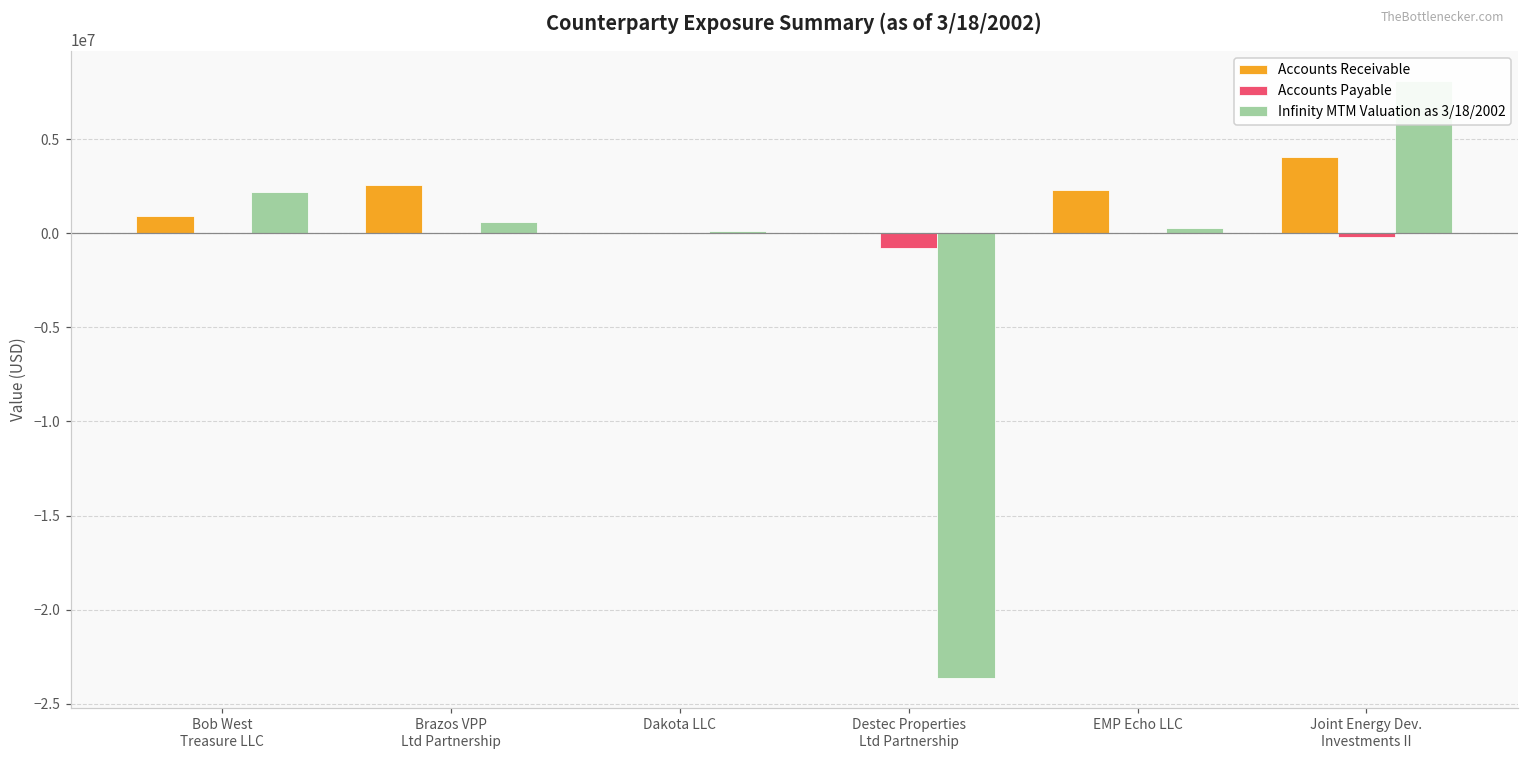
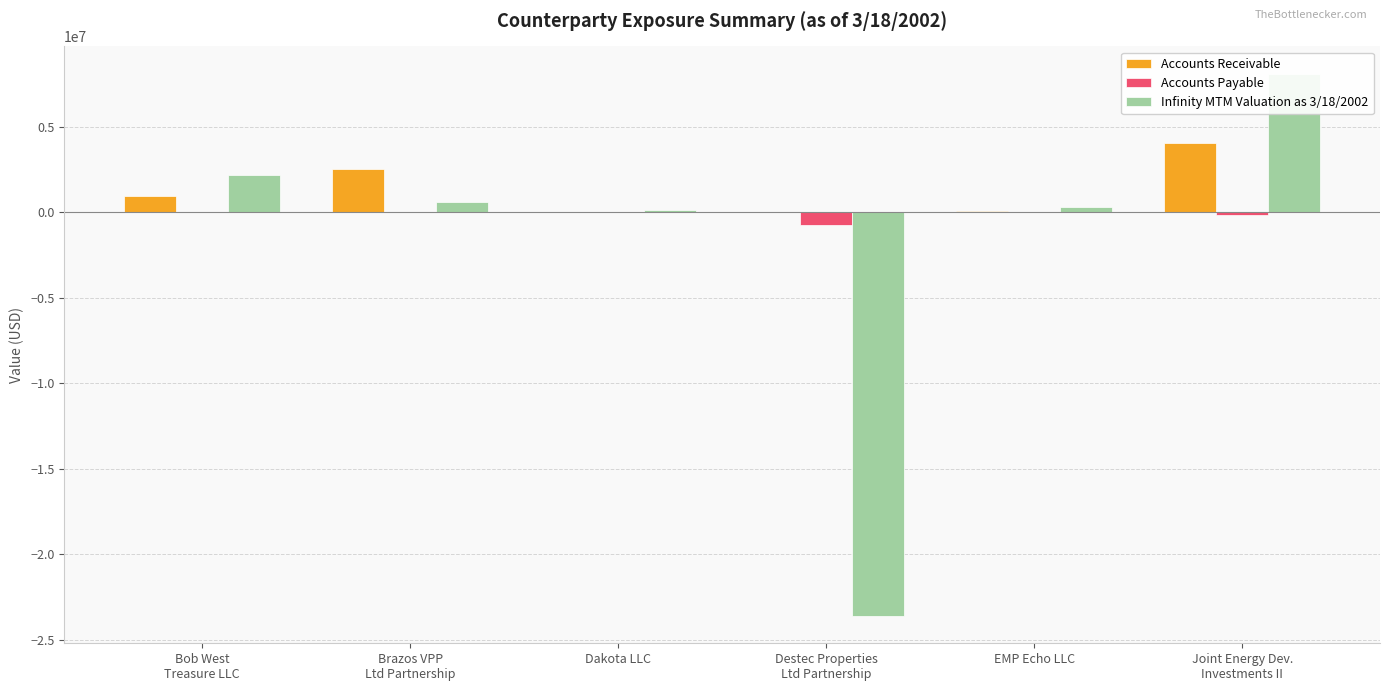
  {
    "Accounts Receivable": {
      "Bob West Treasure LLC": 900000,
      "Brazos VPP Ltd Partnership": 2500000,
      "Destec Properties Ltd Partnership": 0,
-     "EMP Echo LLC": 2300000,
+     "EMP Echo LLC": 0,
      "Joint Energy Dev. Investments II": 4100000
    },
    "Accounts Payable": {
      "Bob West Treasure LLC": 0,
      "Brazos VPP Ltd Partnership": 0,
      "Dakota LLC": 0,
      "Destec Properties Ltd Partnership": -800000,
      "EMP Echo LLC": 0,
      "Joint Energy Dev. Investments II": -200000
    },
    "Infinity MTM Valuation as 3/18/2002": {
      "Bob West Treasure LLC": 2200000,
      "Brazos VPP Ltd Partnership": 600000,
      "Destec Properties Ltd Partnership": -23600000,
      "EMP Echo LLC": 300000
    }
  }
